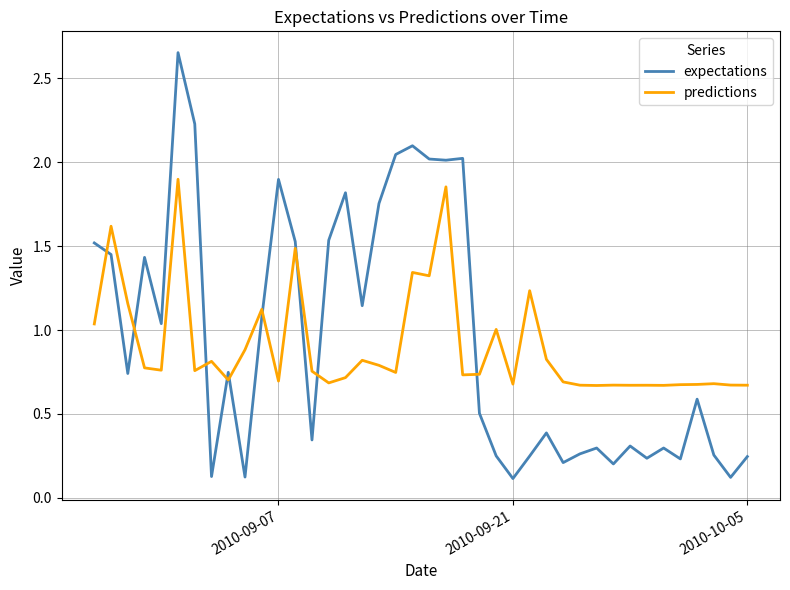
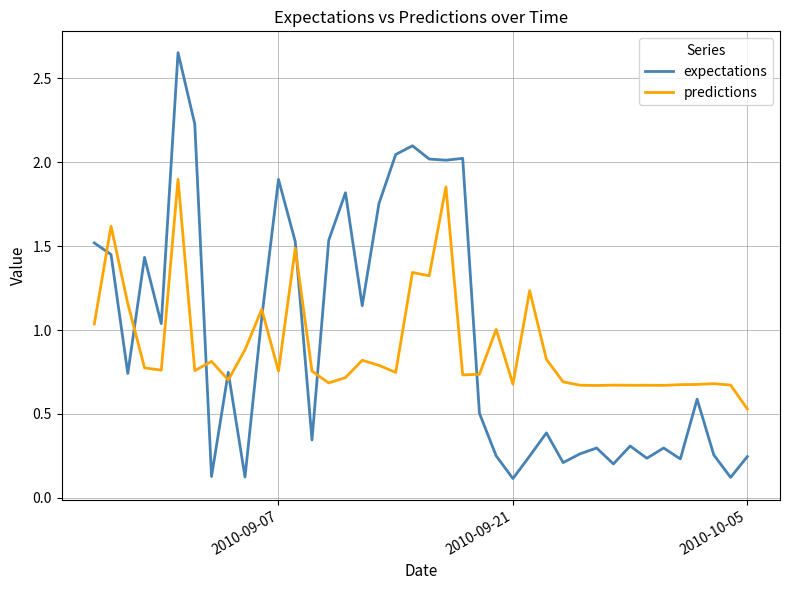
  {
    "expectations": {
      "2010-09-07": 1.90,
      "2010-09-21": 0.11,
      "2010-10-05": 0.25
    },
    "predictions": {
-     "2010-09-07": 0.70,
+     "2010-09-07": 0.75,
      "2010-09-21": 0.68,
-     "2010-10-05": 0.67
+     "2010-10-05": 0.53
    }
  }
